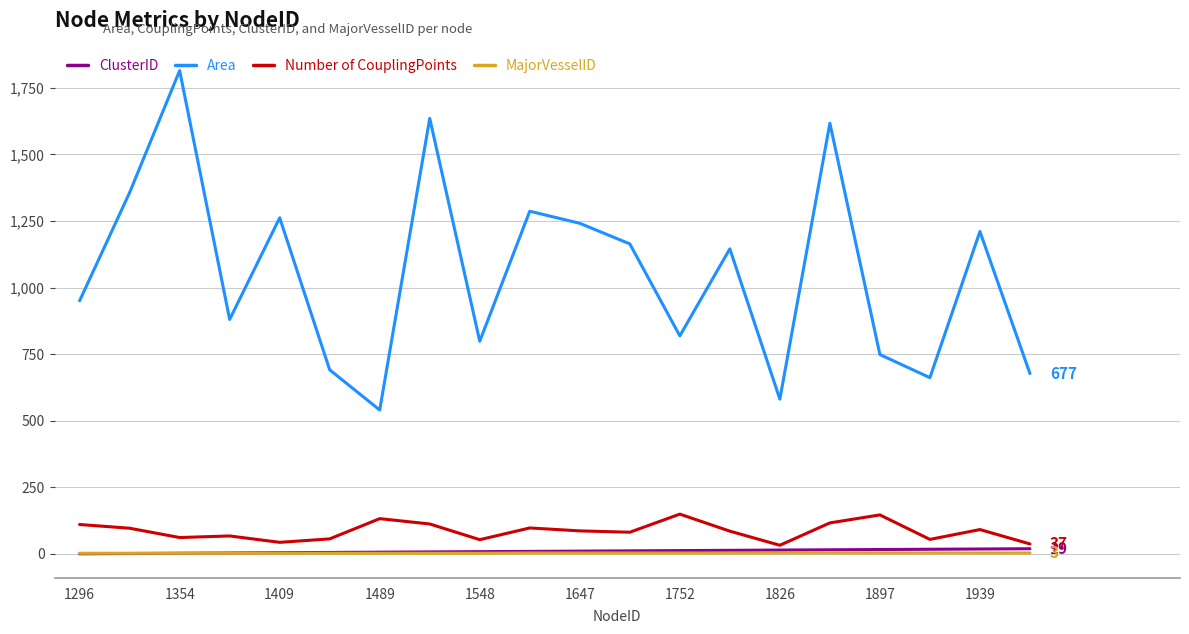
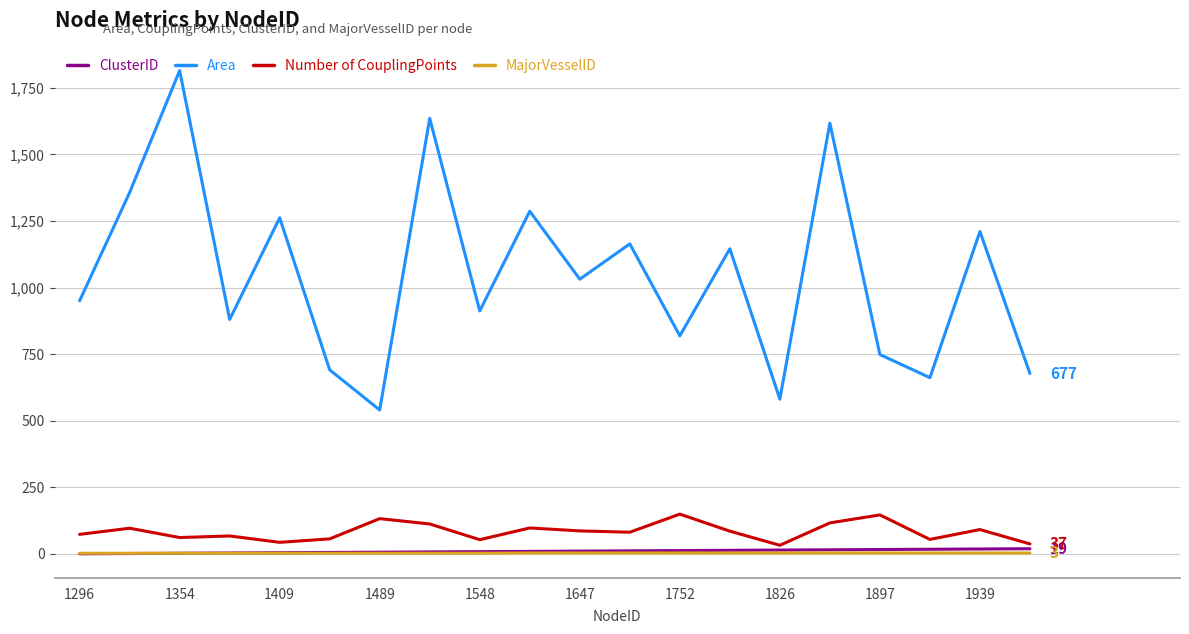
  {
    "ClusterID": {
      "1826": "10",
      "1897": "20",
      "1939": "20"
    },
    "Area": {
      "1296": "950",
      "1354": "1,810",
      "1409": "1,260",
      "1489": "540",
-     "1548": "800",
-     "1647": "1,240",
+     "1548": "910",
+     "1647": "1,030",
      "1752": "820",
      "1826": "580",
      "1897": "750",
      "1939": "1,210"
    },
    "Number of CouplingPoints": {
-     "1296": "110",
+     "1296": "70",
      "1354": "60",
      "1409": "40",
      "1489": "130",
      "1548": "50",
      "1647": "90",
      "1752": "150",
      "1826": "30",
      "1897": "150",
      "1939": "90"
    },
    "MajorVesselID": {
      "1826": "0",
      "1897": "0",
      "1939": "0"
    }
  }
